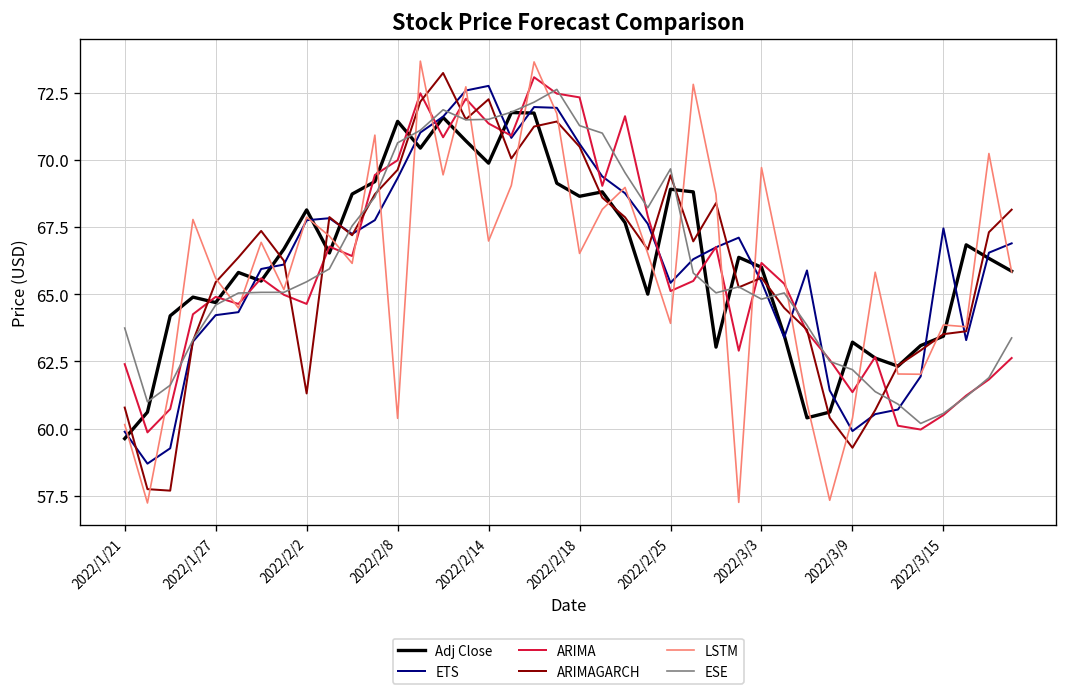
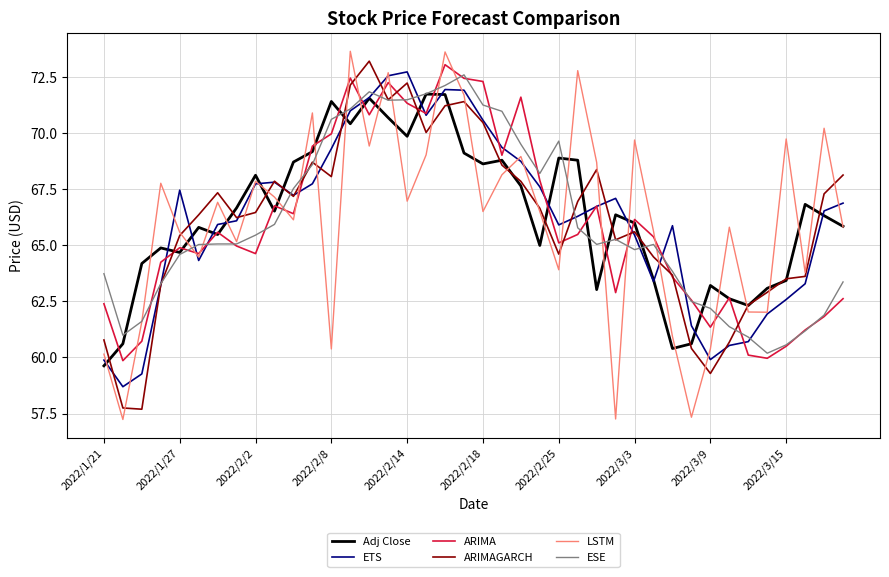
  {
    "Adj Close": {
      "2022/1/21": 59.6,
      "2022/2/2": 68.1,
      "2022/2/8": 71.4,
      "2022/2/14": 69.9,
      "2022/2/18": 68.6,
      "2022/2/25": 68.9,
      "2022/3/3": 66.0,
      "2022/3/9": 63.2
    },
    "ETS": {
      "2022/1/21": 59.9,
-     "2022/1/27": 64.2,
+     "2022/1/27": 67.5,
      "2022/2/8": 69.3,
      "2022/2/14": 72.7,
-     "2022/2/25": 65.4,
+     "2022/2/25": 65.9,
      "2022/3/3": 65.5,
      "2022/3/9": 59.9,
-     "2022/3/15": 67.4
+     "2022/3/15": 62.6
    },
    "ARIMA": {
      "2022/1/21": 62.4,
      "2022/1/27": 64.9,
      "2022/2/2": 64.6,
      "2022/2/8": 70.0,
      "2022/2/14": 71.3,
      "2022/2/18": 72.3,
      "2022/2/25": 65.1,
      "2022/3/3": 66.2,
      "2022/3/9": 61.4
    },
    "ARIMAGARCH": {
      "2022/1/21": 60.8,
      "2022/1/27": 65.4,
-     "2022/2/2": 61.3,
-     "2022/2/8": 69.6,
+     "2022/2/2": 66.5,
+     "2022/2/8": 68.1,
      "2022/2/14": 72.3,
-     "2022/2/25": 69.4,
+     "2022/2/25": 64.6,
      "2022/3/3": 65.6,
      "2022/3/9": 59.3
    },
    "LSTM": {
      "2022/1/21": 60.1,
      "2022/1/27": 65.6,
      "2022/2/8": 60.4,
      "2022/2/14": 67.0,
      "2022/2/18": 66.5,
      "2022/2/25": 63.9,
      "2022/3/3": 69.7,
      "2022/3/9": 60.4,
-     "2022/3/15": 63.9
+     "2022/3/15": 69.8
    },
    "ESE": {
      "2022/1/21": 63.7,
      "2022/2/2": 65.5,
      "2022/2/8": 70.6,
      "2022/2/14": 71.5,
      "2022/2/18": 71.3,
      "2022/2/25": 69.7,
      "2022/3/3": 64.8,
      "2022/3/9": 62.2
    }
  }
